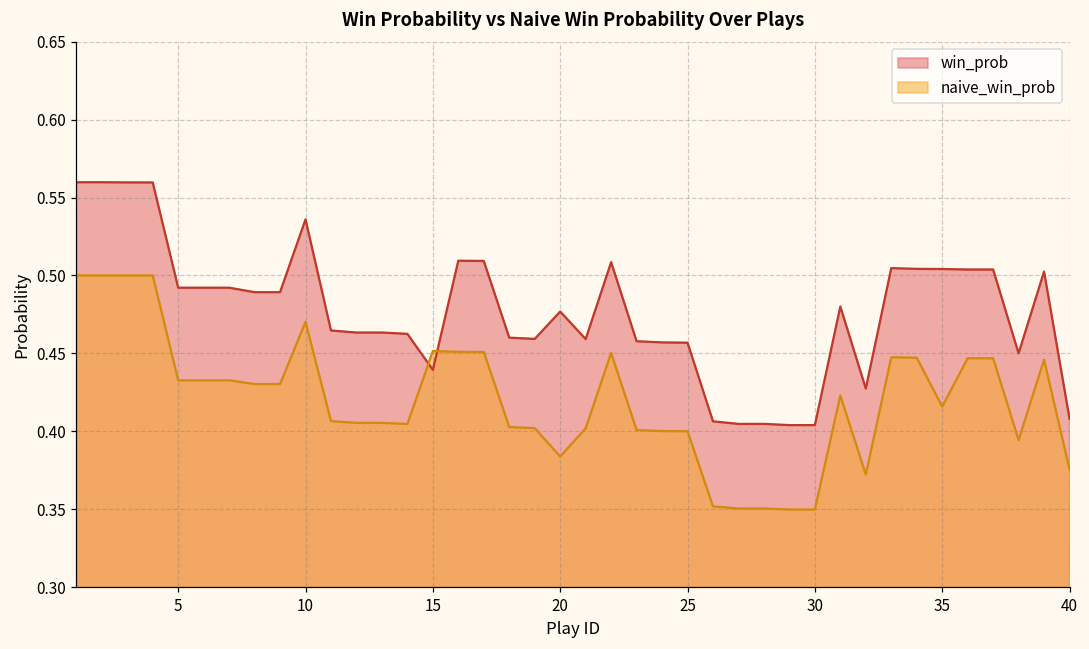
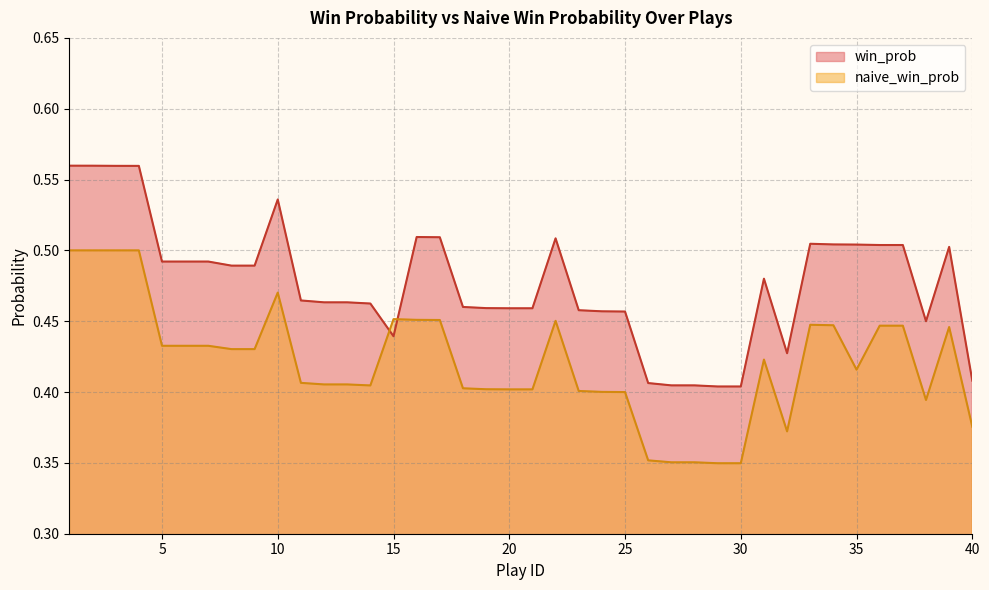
  {
    "win_prob": {
      "5": 0.492,
      "10": 0.536,
      "15": 0.439,
-     "20": 0.477,
+     "20": 0.459,
      "25": 0.457,
      "30": 0.404,
      "35": 0.504,
      "40": 0.408
    },
    "naive_win_prob": {
      "5": 0.433,
      "10": 0.470,
      "15": 0.451,
-     "20": 0.384,
+     "20": 0.402,
      "25": 0.400,
      "30": 0.350,
      "35": 0.416,
      "40": 0.376
    }
  }
